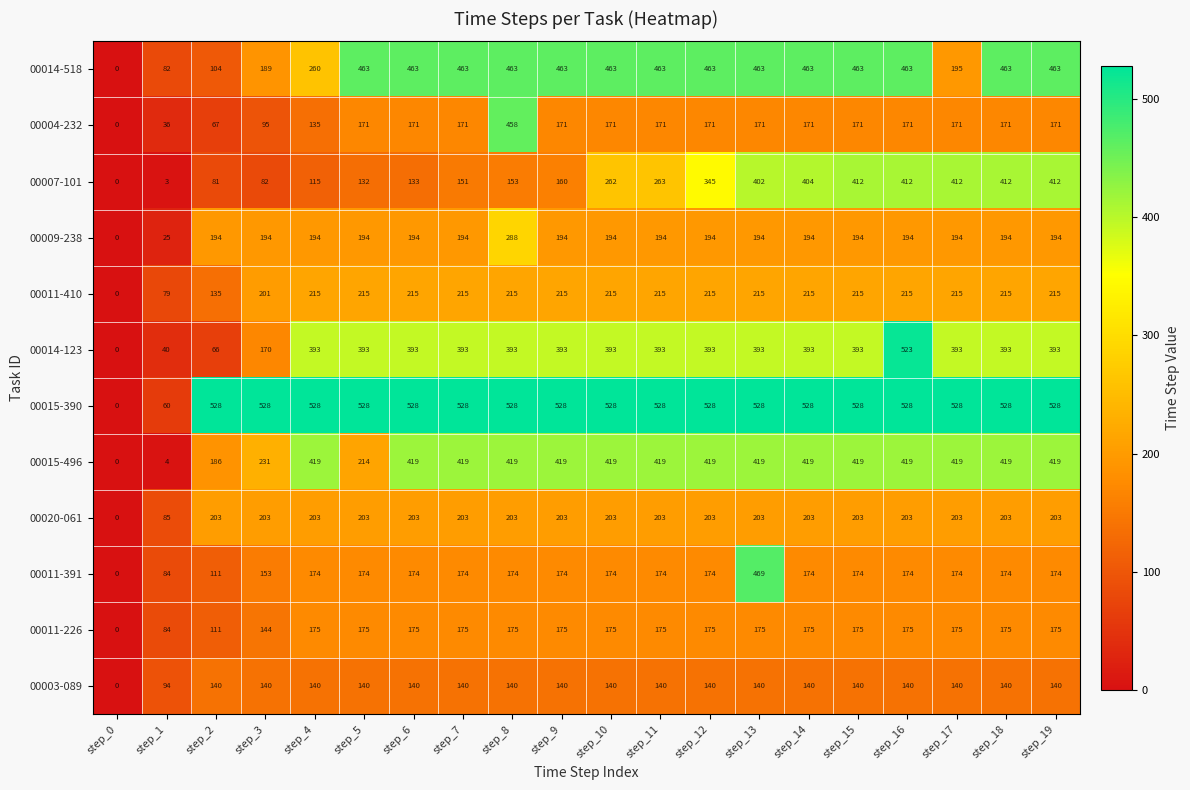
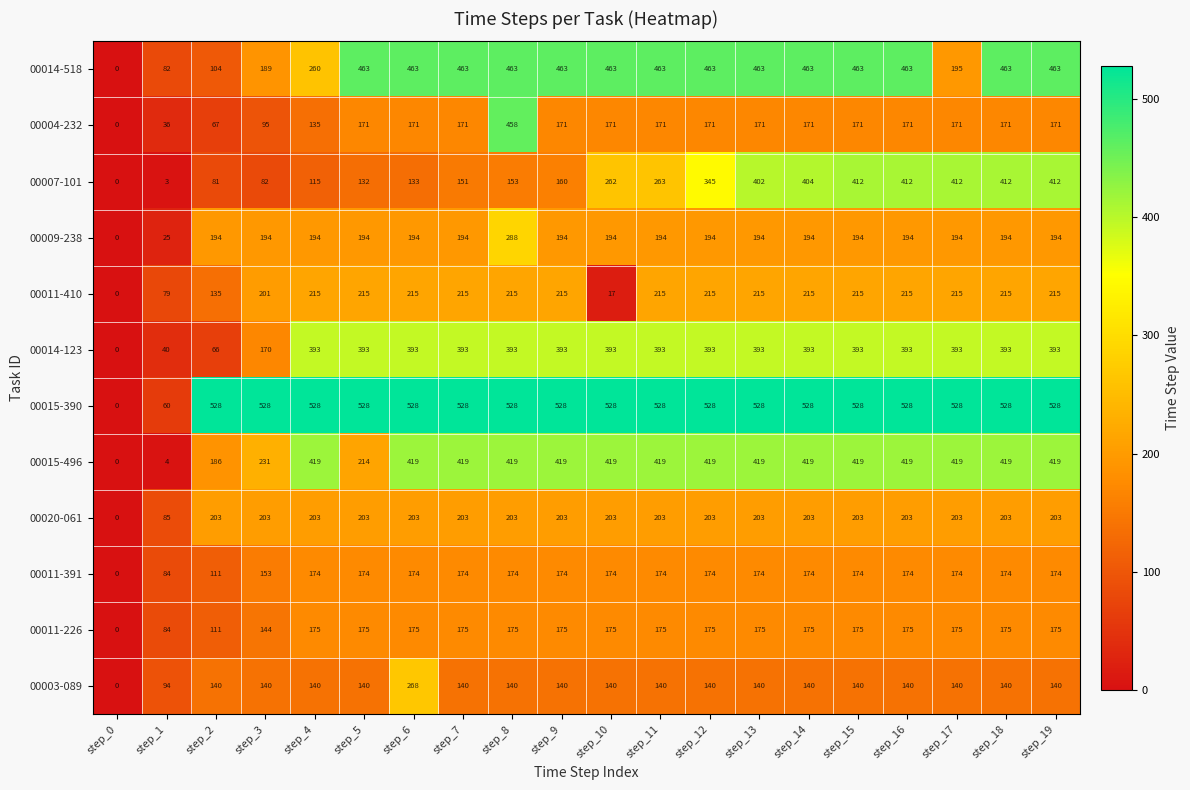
  {
    "00011-410": {
      "step_0": 0,
      "step_1": 79,
      "step_2": 135,
      "step_3": 201,
      "step_4": 215,
      "step_5": 215,
      "step_6": 215,
      "step_7": 215,
      "step_8": 215,
      "step_9": 215,
-     "step_10": 215,
+     "step_10": 17,
      "step_11": 215,
      "step_12": 215,
      "step_13": 215,
      "step_14": 215,
      "step_15": 215,
      "step_16": 215,
      "step_17": 215,
      "step_18": 215,
      "step_19": 215
    },
    "00014-123": {
      "step_0": 0,
      "step_1": 40,
      "step_2": 66,
      "step_3": 170,
      "step_4": 393,
      "step_5": 393,
      "step_6": 393,
      "step_7": 393,
      "step_8": 393,
      "step_9": 393,
      "step_10": 393,
      "step_11": 393,
      "step_12": 393,
      "step_13": 393,
      "step_14": 393,
      "step_15": 393,
-     "step_16": 523,
+     "step_16": 393,
      "step_17": 393,
      "step_18": 393,
      "step_19": 393
    },
    "00011-391": {
      "step_0": 0,
      "step_1": 84,
      "step_2": 111,
      "step_3": 153,
      "step_4": 174,
      "step_5": 174,
      "step_6": 174,
      "step_7": 174,
      "step_8": 174,
      "step_9": 174,
      "step_10": 174,
      "step_11": 174,
      "step_12": 174,
-     "step_13": 469,
+     "step_13": 174,
      "step_14": 174,
      "step_15": 174,
      "step_16": 174,
      "step_17": 174,
      "step_18": 174,
      "step_19": 174
    },
    "00003-089": {
      "step_0": 0,
      "step_1": 94,
      "step_2": 140,
      "step_3": 140,
      "step_4": 140,
      "step_5": 140,
-     "step_6": 140,
+     "step_6": 268,
      "step_7": 140,
      "step_8": 140,
      "step_9": 140,
      "step_10": 140,
      "step_11": 140,
      "step_12": 140,
      "step_13": 140,
      "step_14": 140,
      "step_15": 140,
      "step_16": 140,
      "step_17": 140,
      "step_18": 140,
      "step_19": 140
    }
  }
